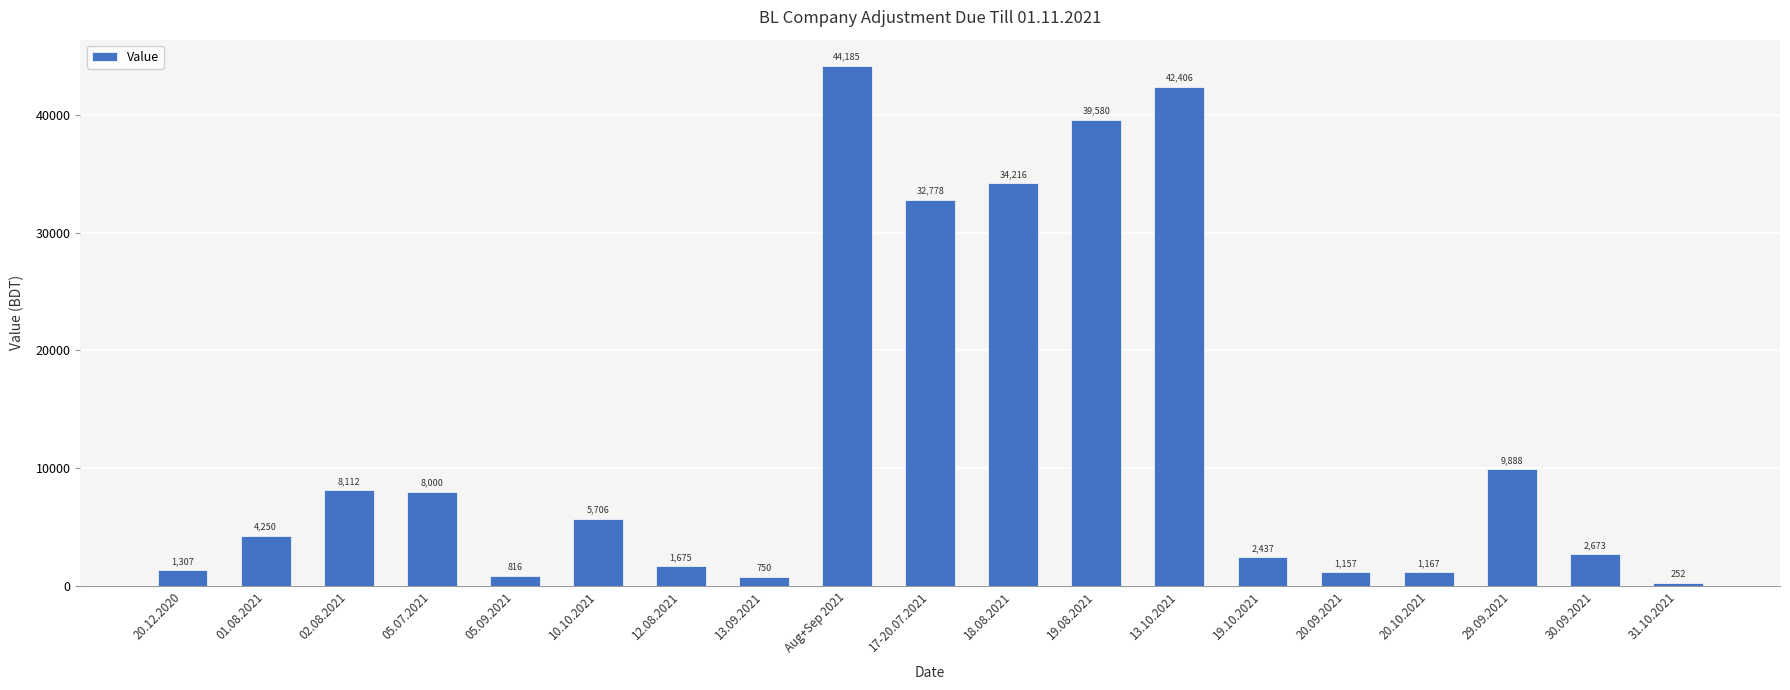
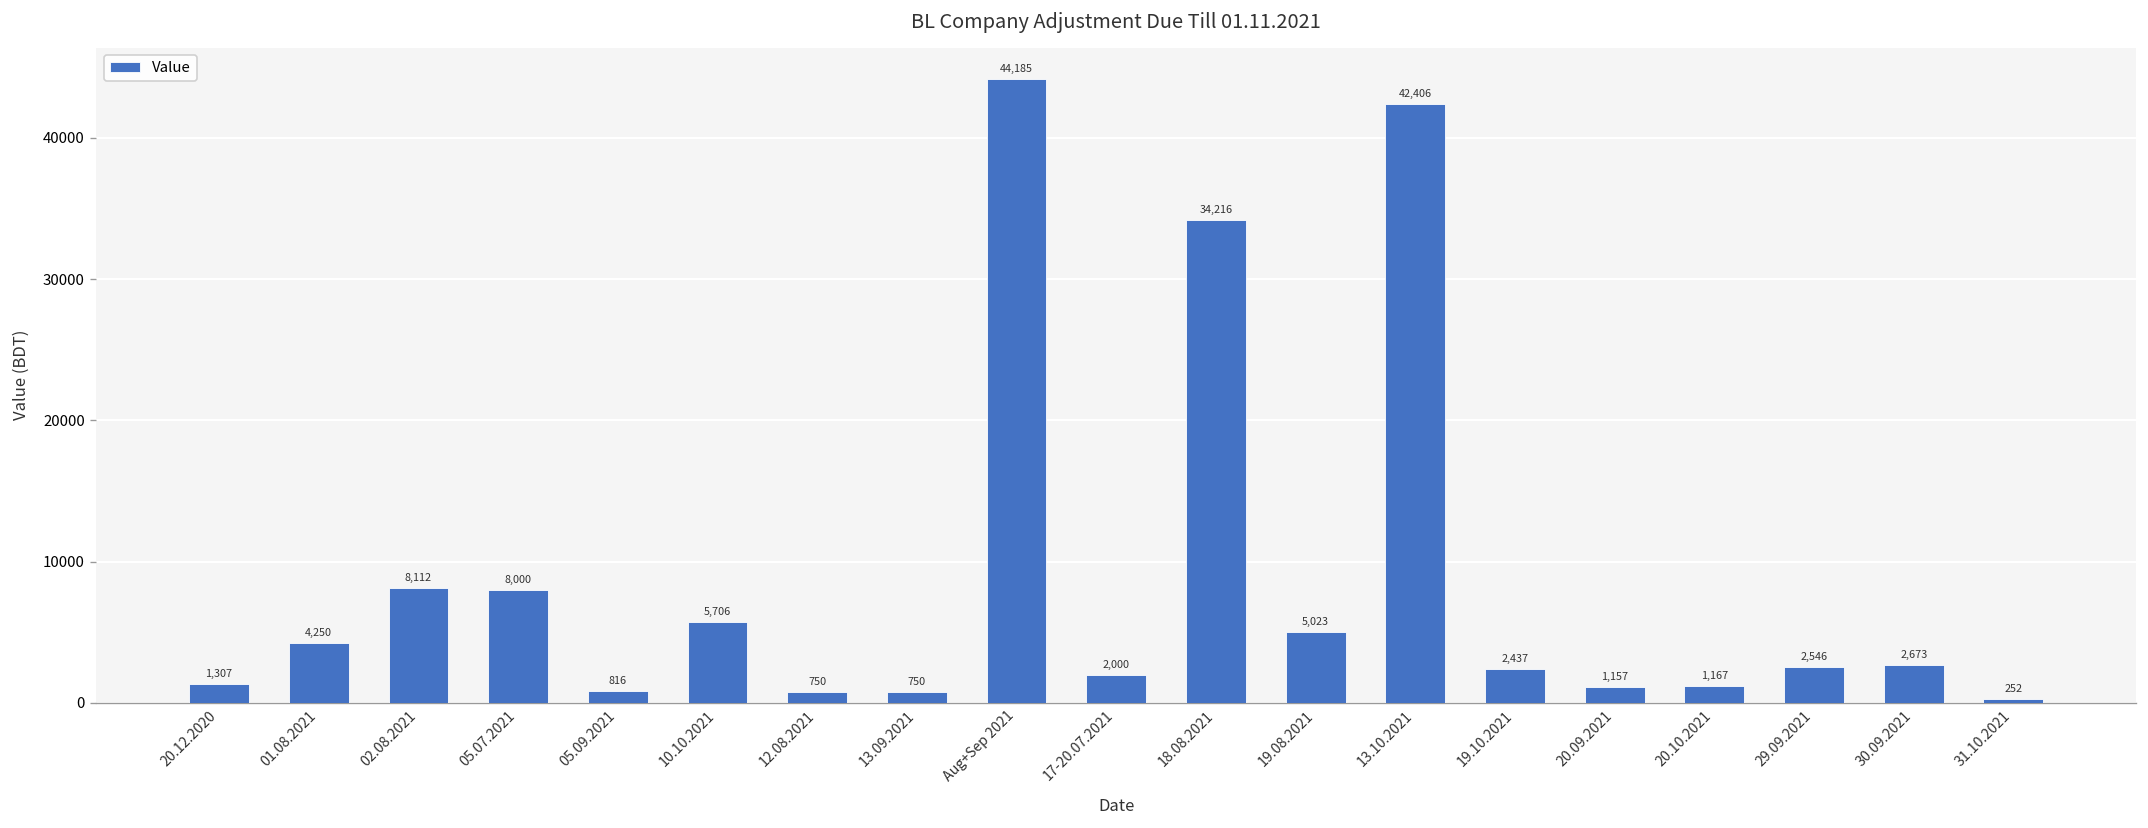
  {
    "20.12.2020": "1,307",
    "01.08.2021": "4,250",
    "02.08.2021": "8,112",
    "05.07.2021": "8,000",
    "05.09.2021": "816",
    "10.10.2021": "5,706",
-   "12.08.2021": "1,675",
+   "12.08.2021": "750",
    "13.09.2021": "750",
    "Aug+Sep 2021": "44,185",
-   "17-20.07.2021": "32,778",
+   "17-20.07.2021": "2,000",
    "18.08.2021": "34,216",
-   "19.08.2021": "39,580",
+   "19.08.2021": "5,023",
    "13.10.2021": "42,406",
    "19.10.2021": "2,437",
    "20.09.2021": "1,157",
    "20.10.2021": "1,167",
-   "29.09.2021": "9,888",
+   "29.09.2021": "2,546",
    "30.09.2021": "2,673",
    "31.10.2021": "252"
  }
